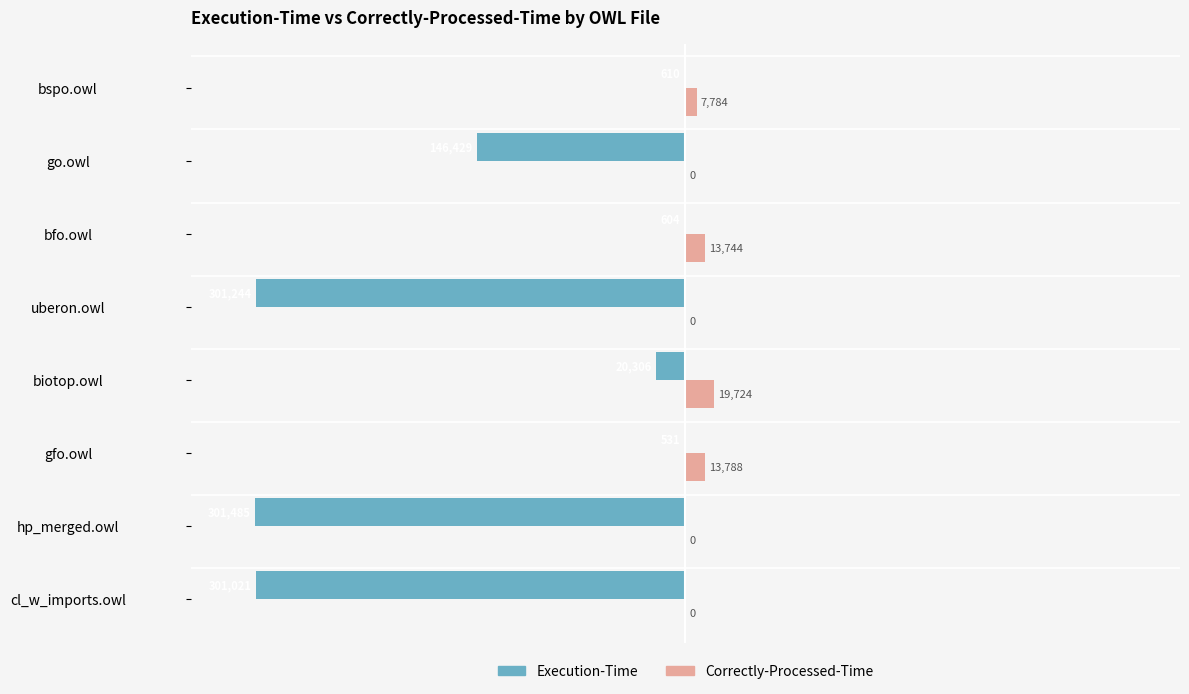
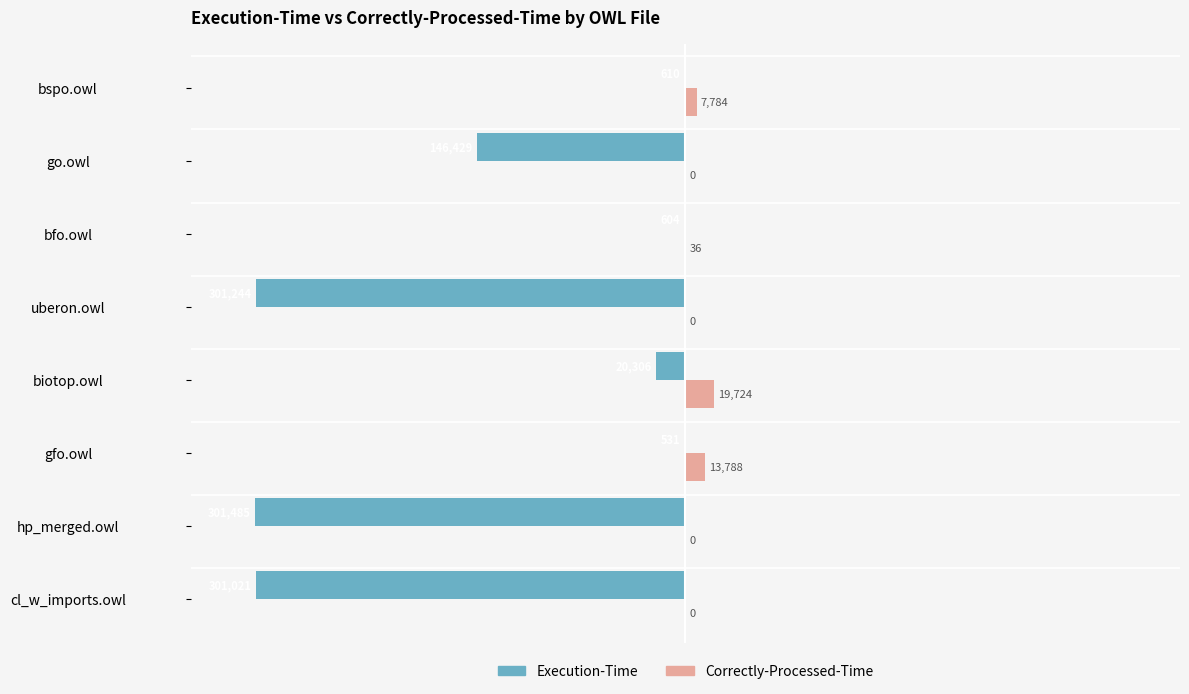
  {
    "Correctly-Processed-Time": {
      "bspo.owl": "7,784",
      "go.owl": "0",
-     "bfo.owl": "13,744",
+     "bfo.owl": "36",
      "uberon.owl": "0",
      "biotop.owl": "19,724",
      "gfo.owl": "13,788",
      "hp_merged.owl": "0",
      "cl_w_imports.owl": "0"
    }
  }
